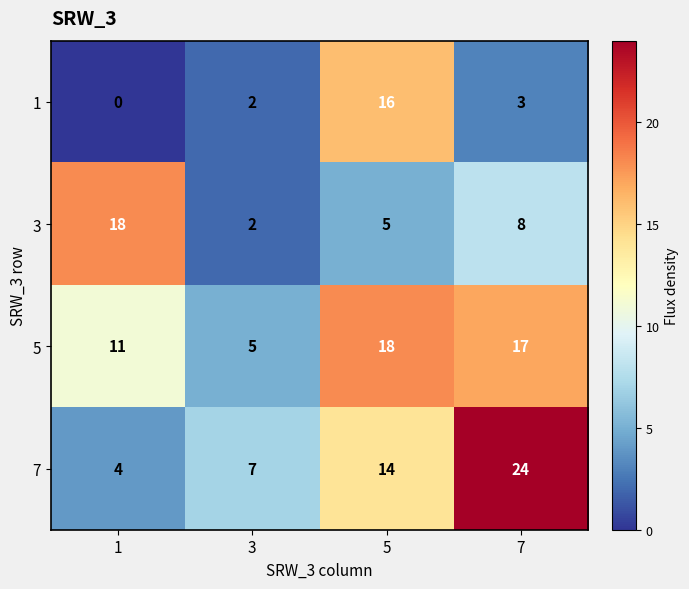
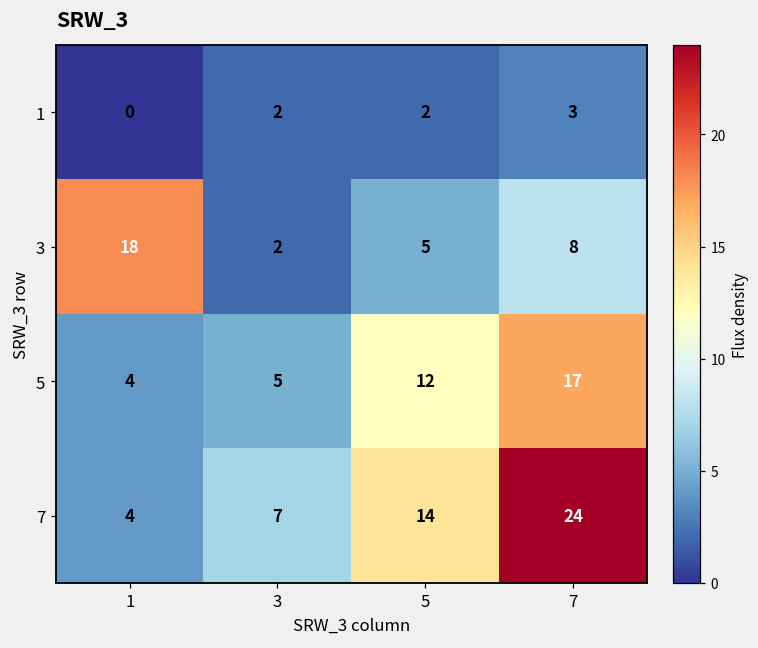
  {
    "1": {
      "1": 0,
      "3": 2,
-     "5": 16,
+     "5": 2,
      "7": 3
    },
    "3": {
      "1": 18,
      "3": 2,
      "5": 5,
      "7": 8
    },
    "5": {
-     "1": 11,
+     "1": 4,
      "3": 5,
-     "5": 18,
+     "5": 12,
      "7": 17
    },
    "7": {
      "1": 4,
      "3": 7,
      "5": 14,
      "7": 24
    }
  }
